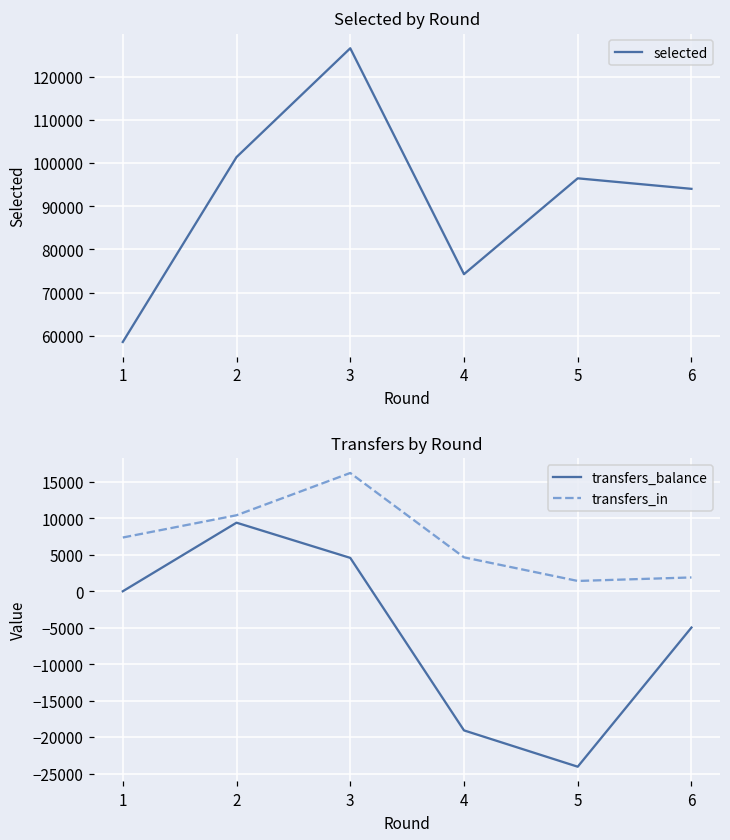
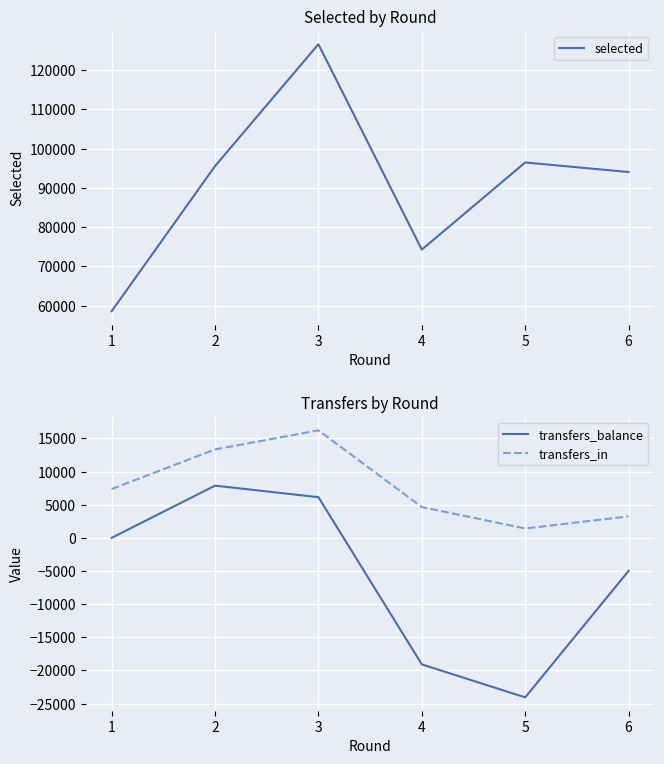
  {
    "Selected by Round": {
      "1": 59000,
-     "2": 101000,
+     "2": 96000,
      "3": 127000,
      "4": 74000,
      "5": 96000,
      "6": 94000
    },
    "Transfers by Round": {
      "transfers_balance": {
        "1": 0,
-       "2": 9000,
-       "3": 5000,
+       "2": 8000,
+       "3": 6000,
        "4": -19000,
        "5": -24000,
        "6": -5000
      },
      "transfers_in": {
        "1": 7000,
-       "2": 10000,
+       "2": 13000,
        "3": 16000,
        "4": 5000,
        "5": 1000,
-       "6": 2000
+       "6": 3000
      }
    }
  }
